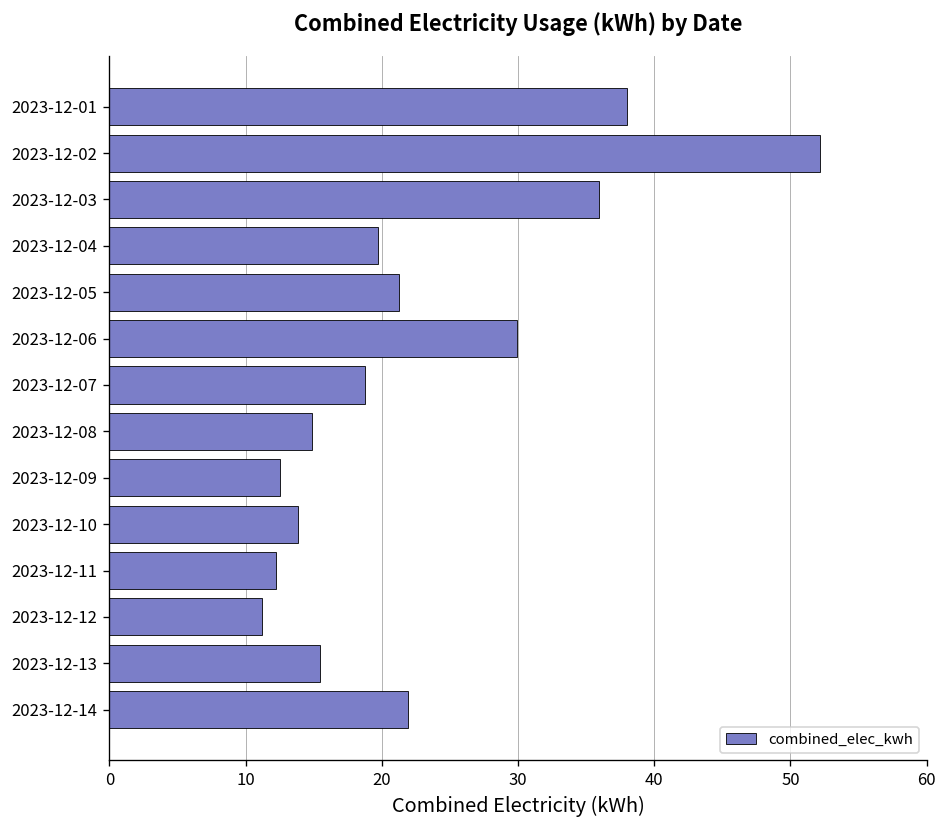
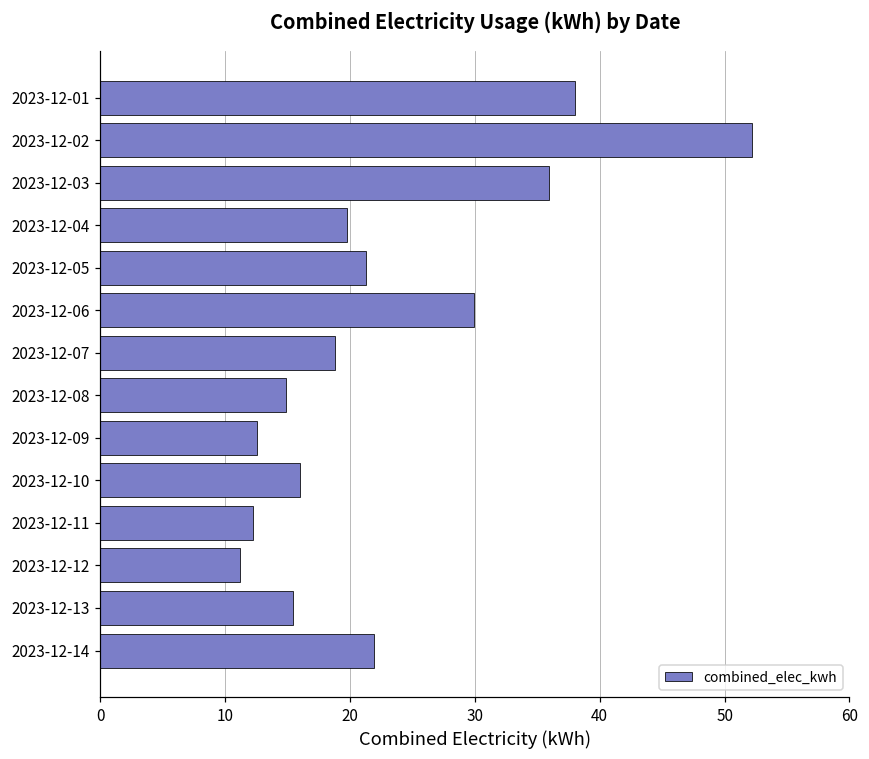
  {
    "2023-12-01": 38.0,
    "2023-12-02": 52.2,
    "2023-12-03": 35.9,
    "2023-12-04": 19.8,
    "2023-12-05": 21.3,
    "2023-12-06": 29.9,
    "2023-12-07": 18.8,
    "2023-12-08": 14.9,
    "2023-12-09": 12.6,
-   "2023-12-10": 13.8,
+   "2023-12-10": 16.0,
    "2023-12-11": 12.2,
    "2023-12-12": 11.2,
    "2023-12-13": 15.5,
    "2023-12-14": 21.9
  }
